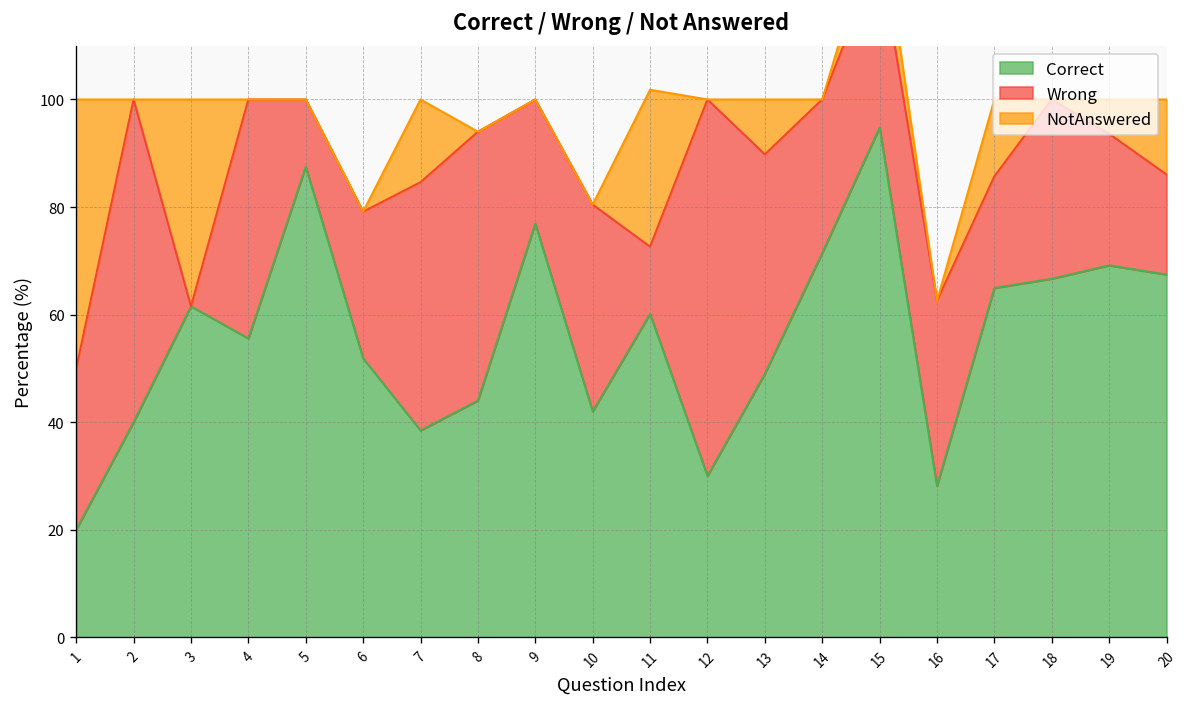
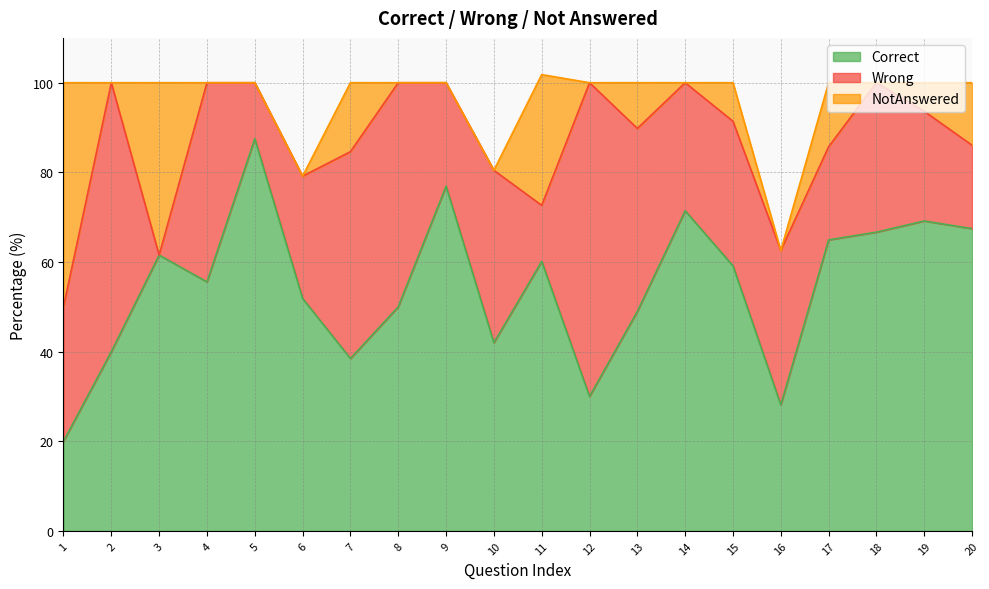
  {
    "Correct": {
      "1": 20,
      "2": 40,
      "4": 56,
      "5": 88,
      "6": 52,
      "7": 38,
-     "8": 44,
+     "8": 50,
      "9": 77,
      "10": 42,
      "11": 60,
      "12": 30,
      "13": 49,
      "14": 71,
-     "15": 95,
+     "15": 59,
      "16": 28,
      "17": 65,
      "18": 67,
      "19": 69,
      "20": 67
    },
    "Wrong": {
      "1": 30,
      "7": 46,
      "11": 13,
      "13": 41,
      "17": 21,
      "20": 19
    },
    "NotAnswered": {
      "1": 50,
      "3": 38,
      "7": 15,
      "11": 29,
      "13": 10,
      "20": 14
    }
  }
